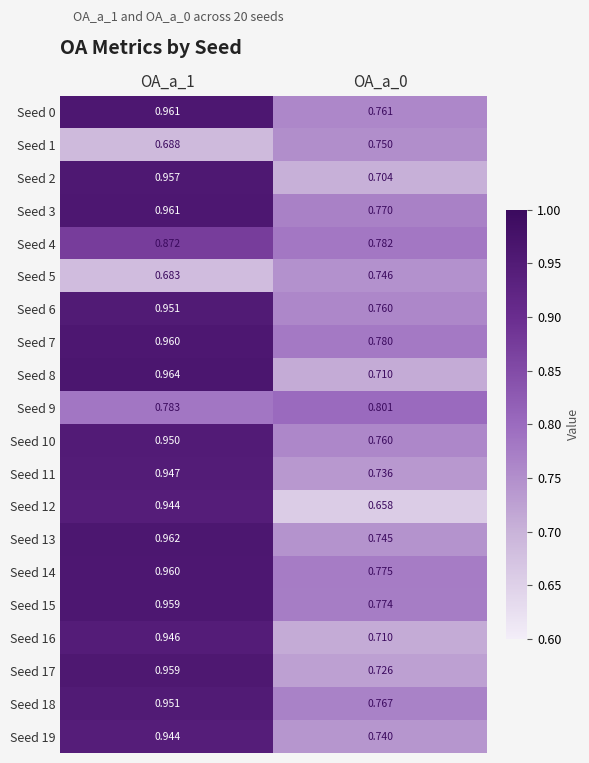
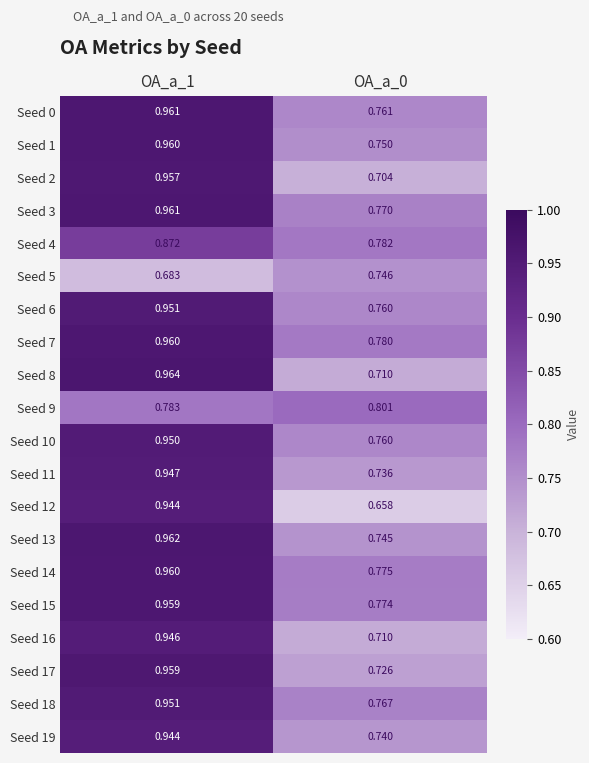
  {
    "Seed 0": {
      "OA_a_1": 0.961,
      "OA_a_0": 0.761
    },
    "Seed 1": {
-     "OA_a_1": 0.688,
+     "OA_a_1": 0.960,
      "OA_a_0": 0.750
    },
    "Seed 2": {
      "OA_a_1": 0.957,
      "OA_a_0": 0.704
    },
    "Seed 3": {
      "OA_a_1": 0.961,
      "OA_a_0": 0.770
    },
    "Seed 4": {
      "OA_a_1": 0.872,
      "OA_a_0": 0.782
    },
    "Seed 5": {
      "OA_a_1": 0.683,
      "OA_a_0": 0.746
    },
    "Seed 6": {
      "OA_a_1": 0.951,
      "OA_a_0": 0.760
    },
    "Seed 7": {
      "OA_a_1": 0.960,
      "OA_a_0": 0.780
    },
    "Seed 8": {
      "OA_a_1": 0.964,
      "OA_a_0": 0.710
    },
    "Seed 9": {
      "OA_a_1": 0.783,
      "OA_a_0": 0.801
    },
    "Seed 10": {
      "OA_a_1": 0.950,
      "OA_a_0": 0.760
    },
    "Seed 11": {
      "OA_a_1": 0.947,
      "OA_a_0": 0.736
    },
    "Seed 12": {
      "OA_a_1": 0.944,
      "OA_a_0": 0.658
    },
    "Seed 13": {
      "OA_a_1": 0.962,
      "OA_a_0": 0.745
    },
    "Seed 14": {
      "OA_a_1": 0.960,
      "OA_a_0": 0.775
    },
    "Seed 15": {
      "OA_a_1": 0.959,
      "OA_a_0": 0.774
    },
    "Seed 16": {
      "OA_a_1": 0.946,
      "OA_a_0": 0.710
    },
    "Seed 17": {
      "OA_a_1": 0.959,
      "OA_a_0": 0.726
    },
    "Seed 18": {
      "OA_a_1": 0.951,
      "OA_a_0": 0.767
    },
    "Seed 19": {
      "OA_a_1": 0.944,
      "OA_a_0": 0.740
    }
  }
